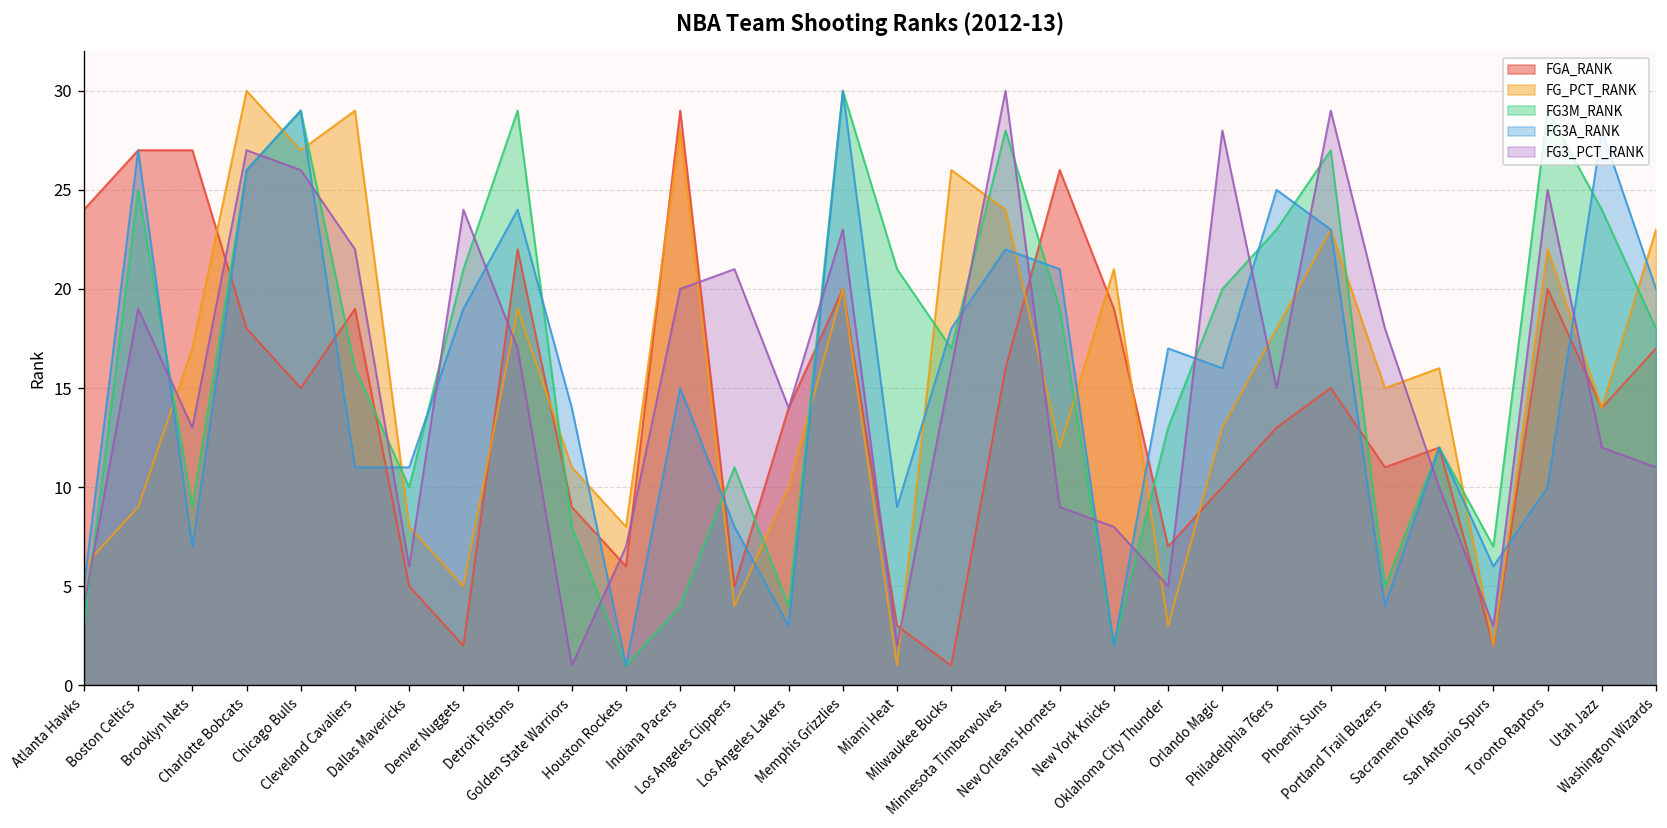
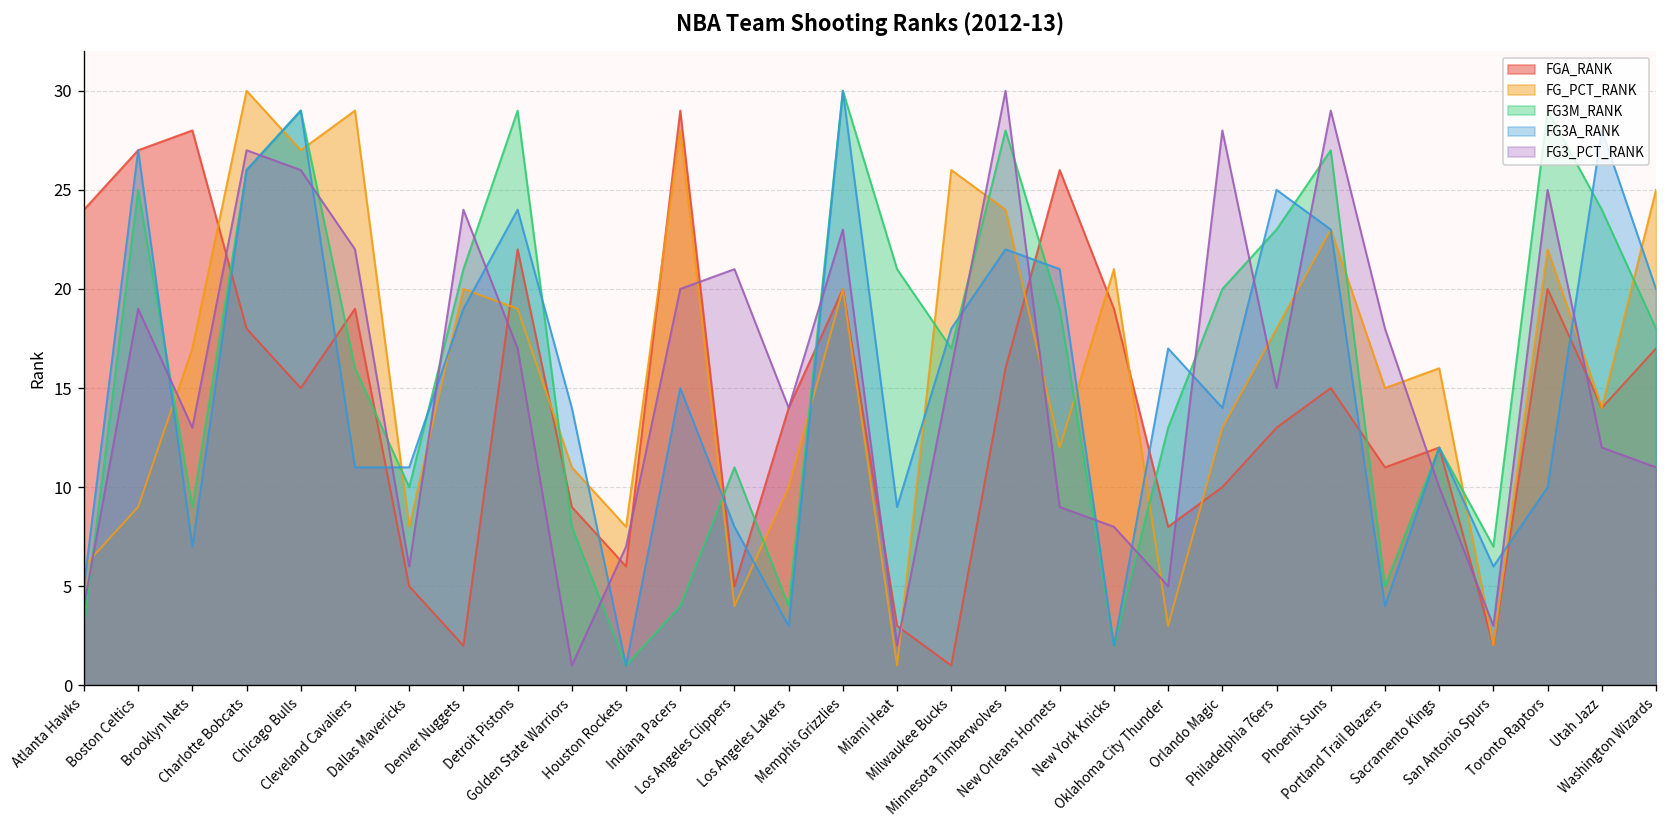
  {
    "FGA_RANK": {
      "Atlanta Hawks": 24,
-     "Brooklyn Nets": 27,
+     "Brooklyn Nets": 28,
      "Charlotte Bobcats": 18,
      "Chicago Bulls": 15,
      "Cleveland Cavaliers": 19,
      "Dallas Mavericks": 5,
      "Denver Nuggets": 2,
      "Detroit Pistons": 22,
      "Golden State Warriors": 9,
      "Houston Rockets": 6,
      "Indiana Pacers": 29,
      "Los Angeles Clippers": 5,
      "Miami Heat": 3,
      "Milwaukee Bucks": 1,
      "Minnesota Timberwolves": 16,
      "New Orleans Hornets": 26,
      "New York Knicks": 19,
-     "Oklahoma City Thunder": 7,
+     "Oklahoma City Thunder": 8,
      "Orlando Magic": 10,
      "Philadelphia 76ers": 13,
      "Phoenix Suns": 15,
      "Portland Trail Blazers": 11,
      "Toronto Raptors": 20,
      "Washington Wizards": 17
    },
    "FG_PCT_RANK": {
      "Atlanta Hawks": 6,
      "Boston Celtics": 9,
      "Brooklyn Nets": 17,
      "Charlotte Bobcats": 30,
      "Chicago Bulls": 27,
      "Cleveland Cavaliers": 29,
      "Dallas Mavericks": 8,
-     "Denver Nuggets": 5,
+     "Denver Nuggets": 20,
      "Detroit Pistons": 19,
      "Golden State Warriors": 11,
      "Houston Rockets": 8,
      "Indiana Pacers": 28,
      "Los Angeles Clippers": 4,
      "Los Angeles Lakers": 10,
      "Miami Heat": 1,
      "Milwaukee Bucks": 26,
      "Minnesota Timberwolves": 24,
      "New Orleans Hornets": 12,
      "New York Knicks": 21,
      "Oklahoma City Thunder": 3,
      "Orlando Magic": 13,
      "Philadelphia 76ers": 18,
      "Portland Trail Blazers": 15,
      "Sacramento Kings": 16,
      "Toronto Raptors": 22,
-     "Washington Wizards": 23
+     "Washington Wizards": 25
    },
    "FG3M_RANK": {
      "Atlanta Hawks": 3,
      "Boston Celtics": 25,
      "Brooklyn Nets": 9,
      "Cleveland Cavaliers": 16,
      "Dallas Mavericks": 10,
      "Denver Nuggets": 21,
      "Detroit Pistons": 29,
      "Golden State Warriors": 8,
      "Indiana Pacers": 4,
      "Los Angeles Clippers": 11,
      "Los Angeles Lakers": 4,
      "Miami Heat": 21,
      "Milwaukee Bucks": 17,
      "Minnesota Timberwolves": 28,
      "New Orleans Hornets": 19,
      "Oklahoma City Thunder": 13,
      "Orlando Magic": 20,
      "Philadelphia 76ers": 23,
      "Phoenix Suns": 27,
      "Portland Trail Blazers": 5,
      "San Antonio Spurs": 7,
      "Utah Jazz": 24,
      "Washington Wizards": 18
    },
    "FG3A_RANK": {
      "Atlanta Hawks": 5,
      "Brooklyn Nets": 7,
      "Cleveland Cavaliers": 11,
      "Dallas Mavericks": 11,
      "Denver Nuggets": 19,
      "Detroit Pistons": 24,
      "Golden State Warriors": 14,
      "Indiana Pacers": 15,
      "Los Angeles Clippers": 8,
      "Los Angeles Lakers": 3,
      "Miami Heat": 9,
      "Milwaukee Bucks": 18,
      "Minnesota Timberwolves": 22,
      "New Orleans Hornets": 21,
      "Oklahoma City Thunder": 17,
-     "Orlando Magic": 16,
+     "Orlando Magic": 14,
      "Philadelphia 76ers": 25,
      "Portland Trail Blazers": 4,
      "San Antonio Spurs": 6,
      "Toronto Raptors": 10,
      "Washington Wizards": 20
    },
    "FG3_PCT_RANK": {
      "Atlanta Hawks": 4,
      "Boston Celtics": 19,
      "Brooklyn Nets": 13,
      "Charlotte Bobcats": 27,
      "Chicago Bulls": 26,
      "Cleveland Cavaliers": 22,
      "Dallas Mavericks": 6,
      "Denver Nuggets": 24,
      "Detroit Pistons": 17,
      "Golden State Warriors": 1,
      "Houston Rockets": 7,
      "Indiana Pacers": 20,
      "Los Angeles Clippers": 21,
      "Memphis Grizzlies": 23,
      "Miami Heat": 2,
      "Milwaukee Bucks": 16,
      "Minnesota Timberwolves": 30,
      "New Orleans Hornets": 9,
      "New York Knicks": 8,
      "Oklahoma City Thunder": 5,
      "Orlando Magic": 28,
      "Philadelphia 76ers": 15,
      "Phoenix Suns": 29,
      "Portland Trail Blazers": 18,
      "Sacramento Kings": 10,
      "San Antonio Spurs": 3,
      "Toronto Raptors": 25,
      "Utah Jazz": 12,
      "Washington Wizards": 11
    }
  }
